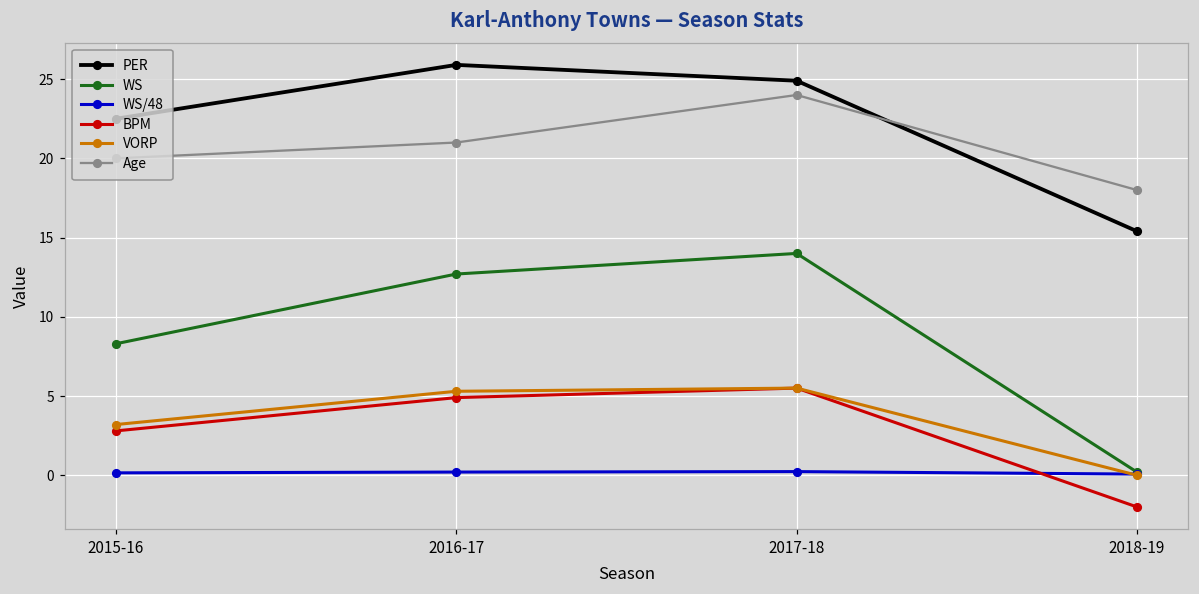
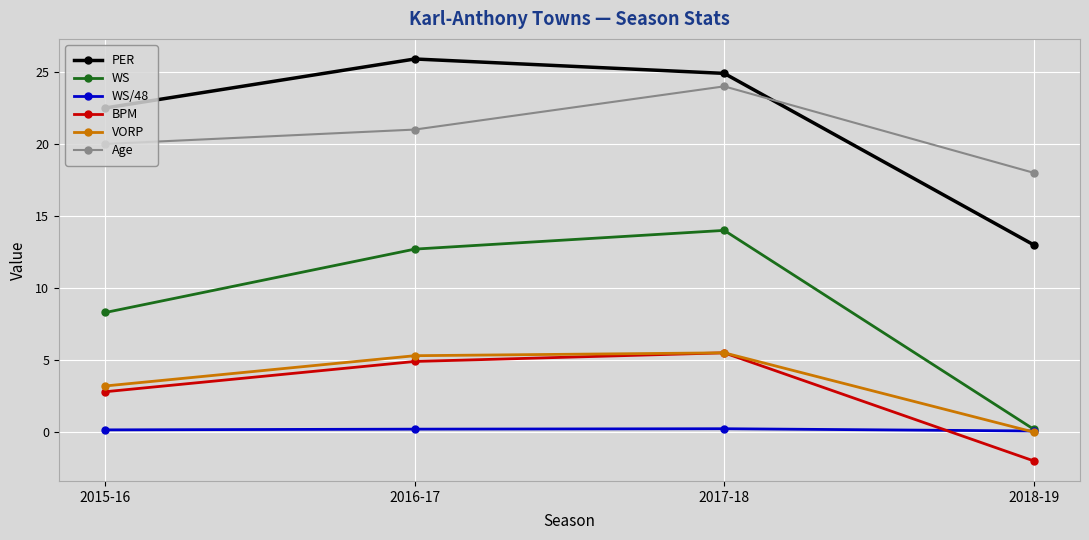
  {
    "PER": {
      "2016-17": 25.9,
      "2017-18": 24.9,
-     "2018-19": 15.4
+     "2018-19": 13.0
    },
    "WS": {
      "2015-16": 8.3,
      "2016-17": 12.7,
      "2017-18": 14.0
    },
    "WS/48": {
      "2015-16": 0.2,
      "2016-17": 0.2,
      "2017-18": 0.2
    },
    "BPM": {
      "2015-16": 2.8,
      "2016-17": 4.9,
      "2018-19": -2.0
    },
    "VORP": {
      "2015-16": 3.2,
      "2016-17": 5.3
    },
    "Age": {
      "2016-17": 21.0,
      "2017-18": 24.0,
      "2018-19": 18.0
    }
  }
